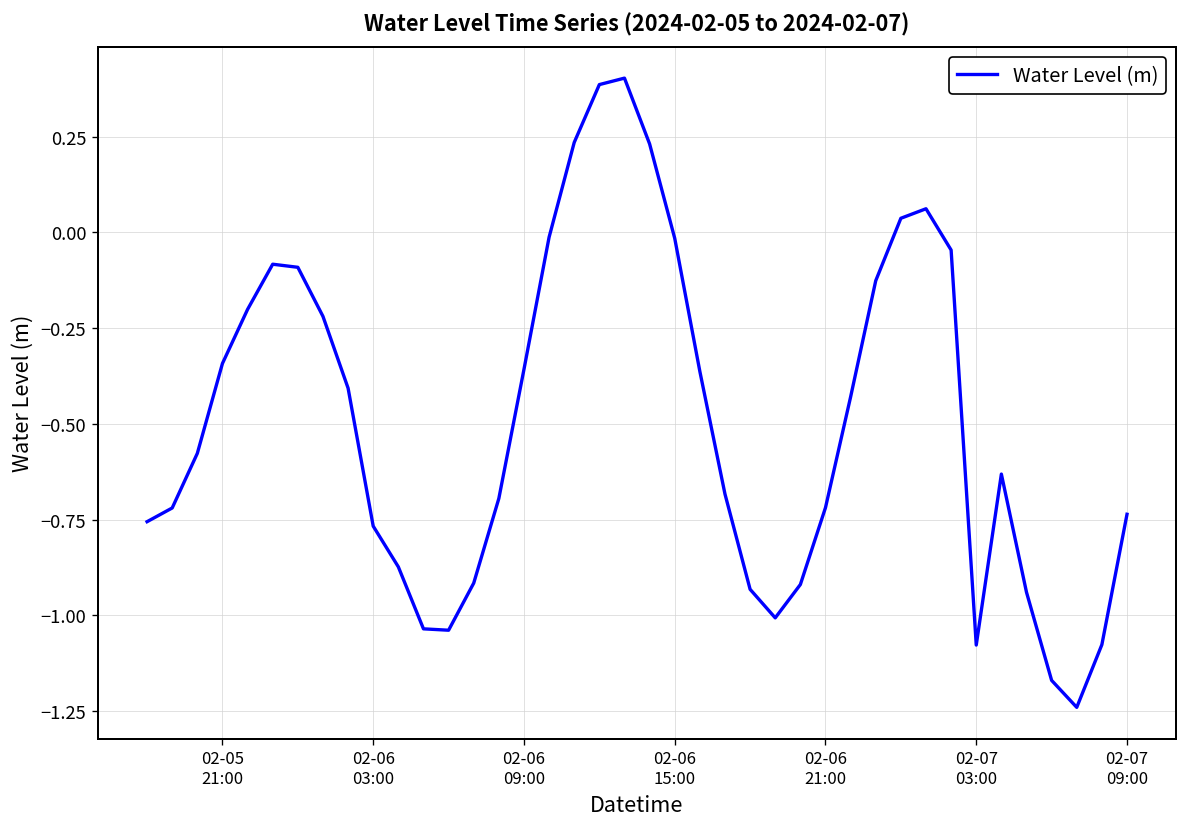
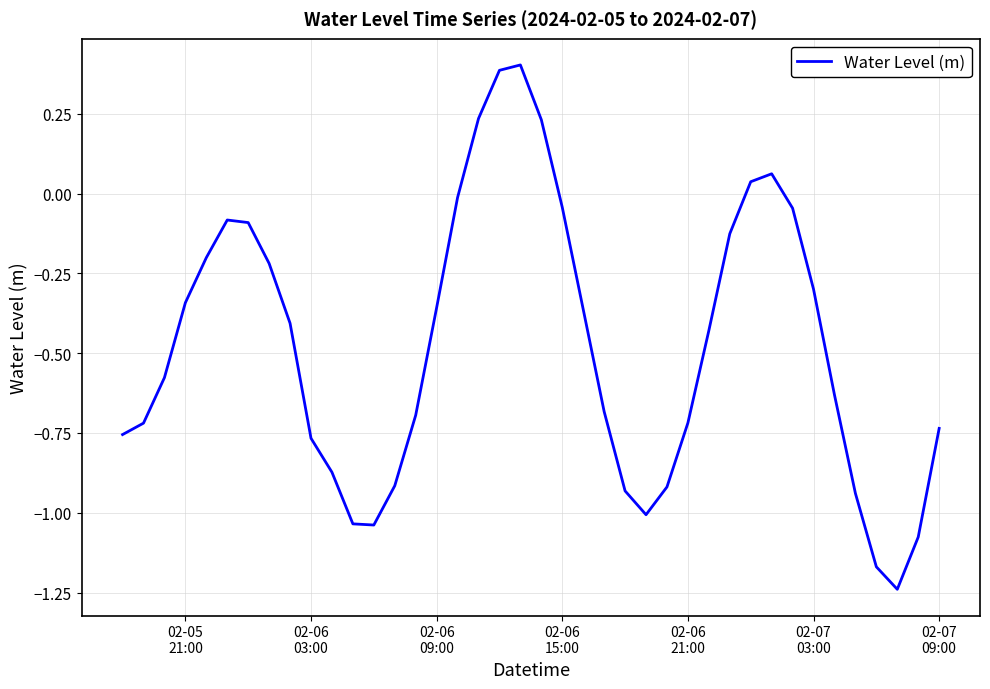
  {
    "02-05 21:00": -0.34,
    "02-06 03:00": -0.77,
    "02-06 09:00": -0.36,
-   "02-06 15:00": -0.02,
+   "02-06 15:00": -0.04,
    "02-06 21:00": -0.72,
-   "02-07 03:00": -1.08,
+   "02-07 03:00": -0.30,
    "02-07 09:00": -0.74
  }
